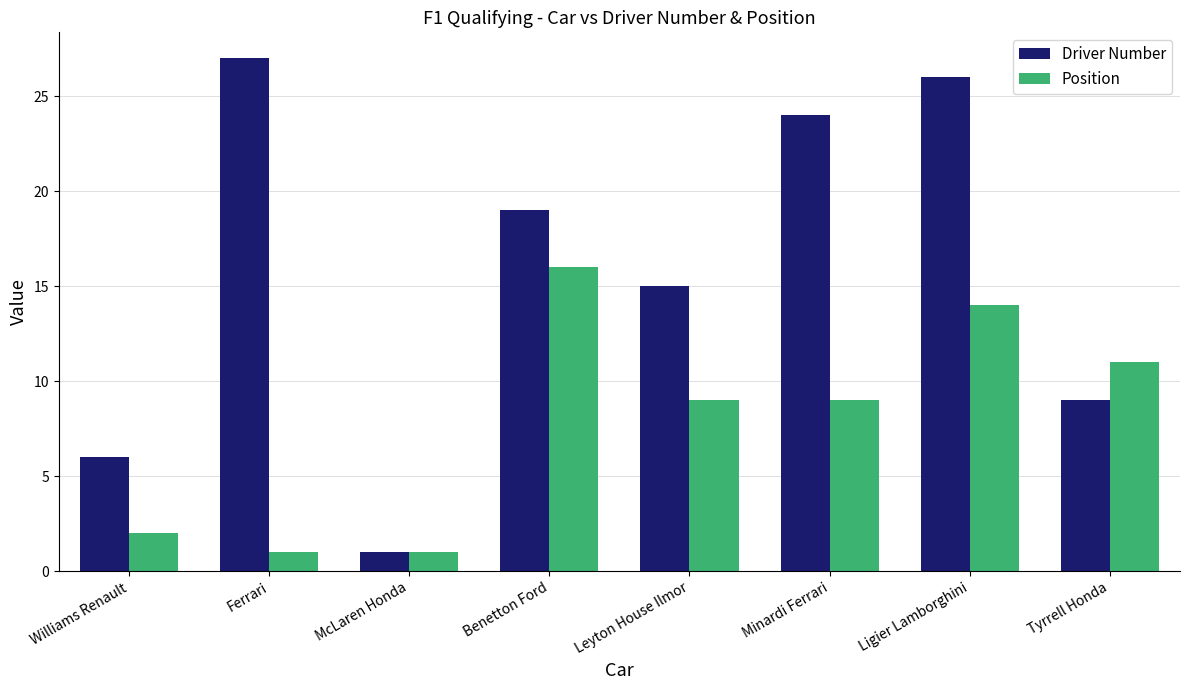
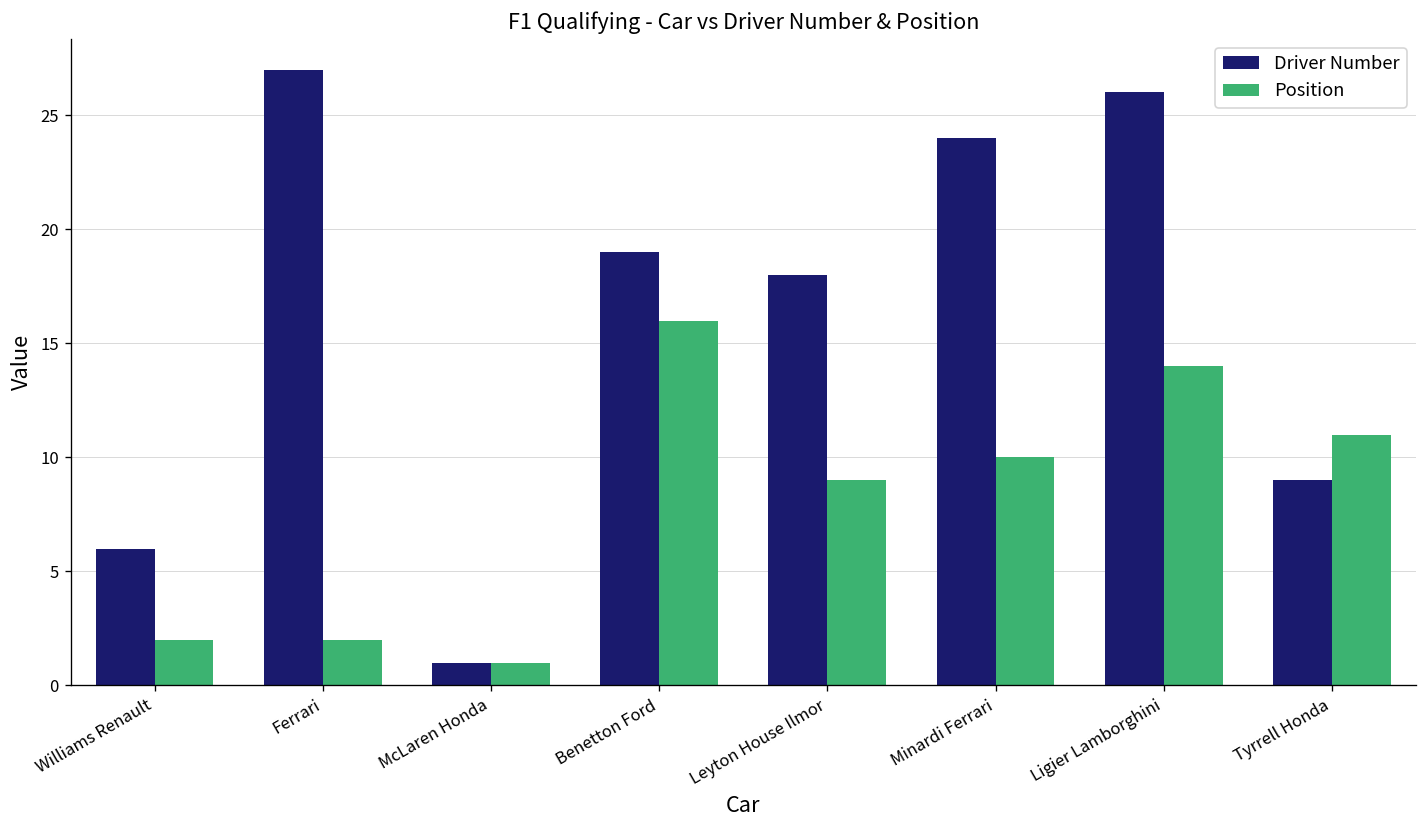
  {
    "Driver Number": {
      "Williams Renault": 6,
      "Ferrari": 27,
      "McLaren Honda": 1,
      "Benetton Ford": 19,
-     "Leyton House Ilmor": 15,
+     "Leyton House Ilmor": 18,
      "Minardi Ferrari": 24,
      "Ligier Lamborghini": 26,
      "Tyrrell Honda": 9
    },
    "Position": {
      "Williams Renault": 2,
-     "Ferrari": 1,
+     "Ferrari": 2,
      "McLaren Honda": 1,
      "Benetton Ford": 16,
      "Leyton House Ilmor": 9,
-     "Minardi Ferrari": 9,
+     "Minardi Ferrari": 10,
      "Ligier Lamborghini": 14,
      "Tyrrell Honda": 11
    }
  }
